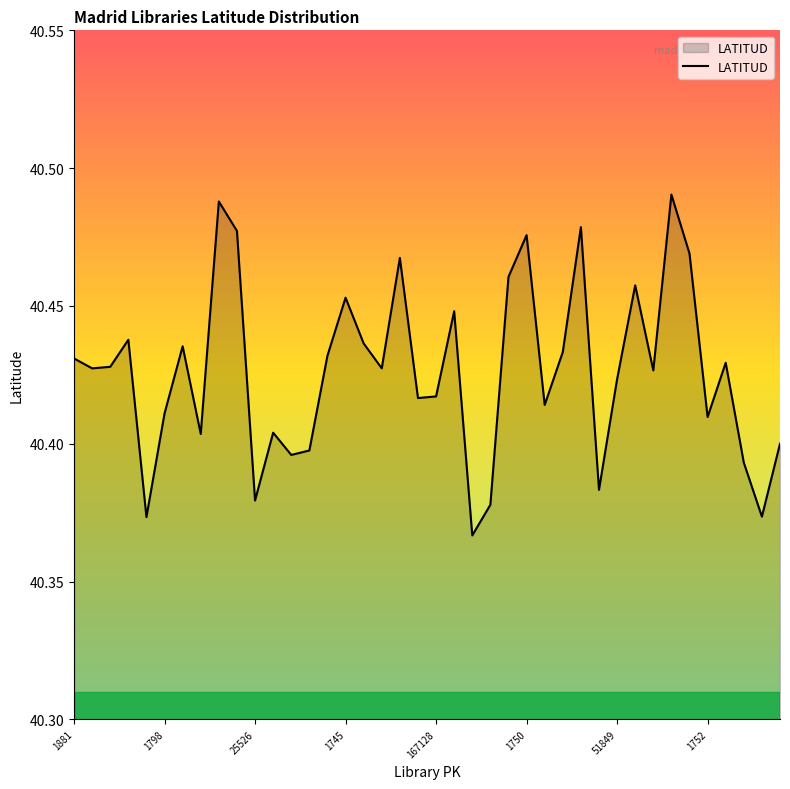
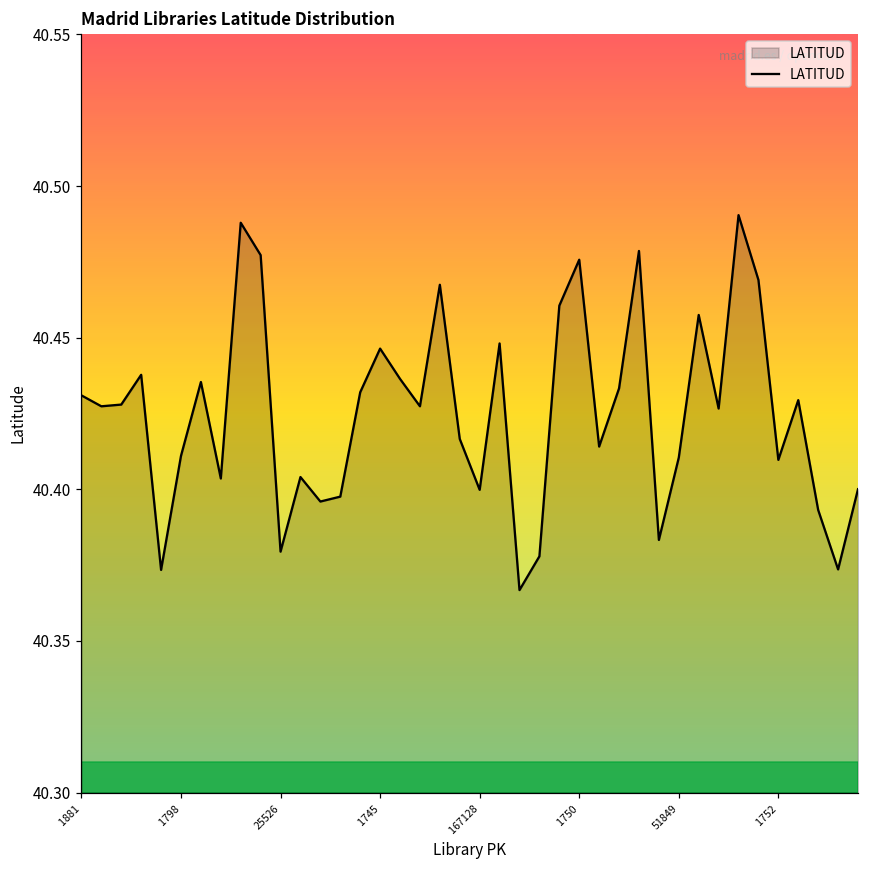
  {
    "1881": 40.431,
    "1798": 40.411,
    "25526": 40.379,
-   "1745": 40.453,
-   "167128": 40.417,
+   "1745": 40.446,
+   "167128": 40.400,
    "1750": 40.476,
-   "51849": 40.423,
+   "51849": 40.410,
    "1752": 40.410
  }
